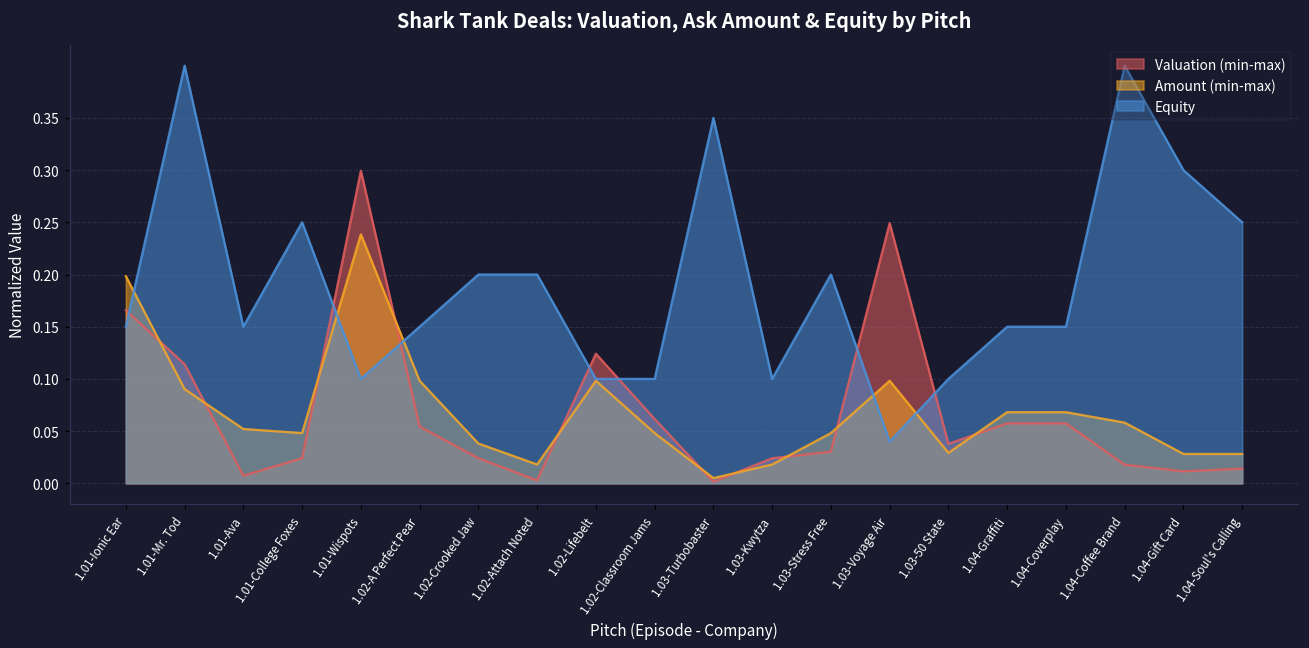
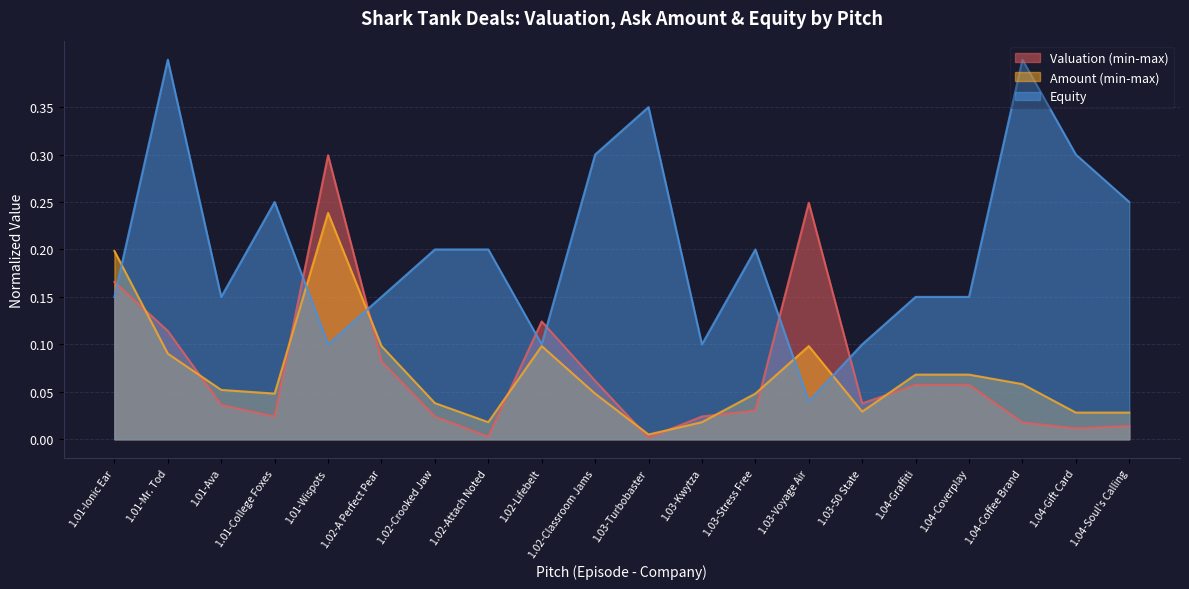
  {
    "Valuation (min-max)": {
      "1.01-Ionic Ear": 0.17,
      "1.01-Mr. Tod": 0.11,
-     "1.01-Ava": 0.01,
+     "1.01-Ava": 0.04,
      "1.01-College Foxes": 0.02,
      "1.01-Wispots": 0.30,
-     "1.02-A Perfect Pear": 0.05,
+     "1.02-A Perfect Pear": 0.08,
      "1.02-Crooked Jaw": 0.02,
      "1.02-Attach Noted": 0.00,
      "1.02-Lifebelt": 0.12,
      "1.02-Classroom Jams": 0.06,
      "1.03-Turbobaster": 0.00,
      "1.03-Kwytza": 0.02,
      "1.03-Stress Free": 0.03,
      "1.03-Voyage Air": 0.25,
      "1.03-50 State": 0.04,
      "1.04-Graffiti": 0.06,
      "1.04-Coverplay": 0.06,
      "1.04-Coffee Brand": 0.02,
      "1.04-Gift Card": 0.01,
      "1.04-Soul's Calling": 0.01
    },
    "Amount (min-max)": {
      "1.01-Ionic Ear": 0.20,
      "1.01-Mr. Tod": 0.09,
      "1.01-Ava": 0.05,
      "1.01-College Foxes": 0.05,
      "1.01-Wispots": 0.24,
      "1.02-A Perfect Pear": 0.10,
      "1.02-Crooked Jaw": 0.04,
      "1.02-Attach Noted": 0.02,
      "1.02-Classroom Jams": 0.05,
      "1.03-Turbobaster": 0.01,
      "1.03-Kwytza": 0.02,
      "1.03-Stress Free": 0.05,
      "1.03-Voyage Air": 0.10,
      "1.03-50 State": 0.03,
      "1.04-Graffiti": 0.07,
      "1.04-Coverplay": 0.07,
      "1.04-Coffee Brand": 0.06,
      "1.04-Gift Card": 0.03,
      "1.04-Soul's Calling": 0.03
    },
    "Equity": {
      "1.01-Ionic Ear": 0.15,
      "1.01-Mr. Tod": 0.4,
      "1.01-Ava": 0.15,
      "1.01-College Foxes": 0.25,
      "1.01-Wispots": 0.1,
      "1.02-A Perfect Pear": 0.15,
      "1.02-Crooked Jaw": 0.2,
      "1.02-Attach Noted": 0.2,
-     "1.02-Classroom Jams": 0.1,
+     "1.02-Classroom Jams": 0.3,
      "1.03-Turbobaster": 0.35,
      "1.03-Kwytza": 0.1,
      "1.03-Stress Free": 0.2,
      "1.03-Voyage Air": 0.04,
      "1.03-50 State": 0.1,
      "1.04-Graffiti": 0.15,
      "1.04-Coverplay": 0.15,
      "1.04-Gift Card": 0.3,
      "1.04-Soul's Calling": 0.25
    }
  }
